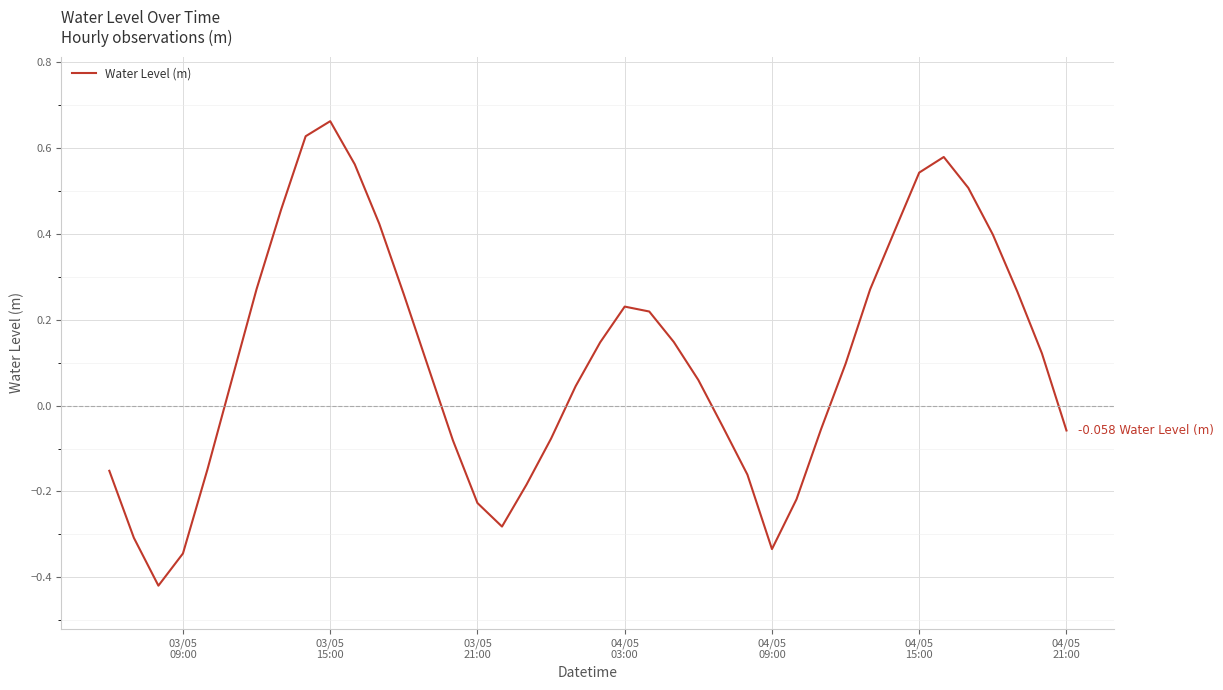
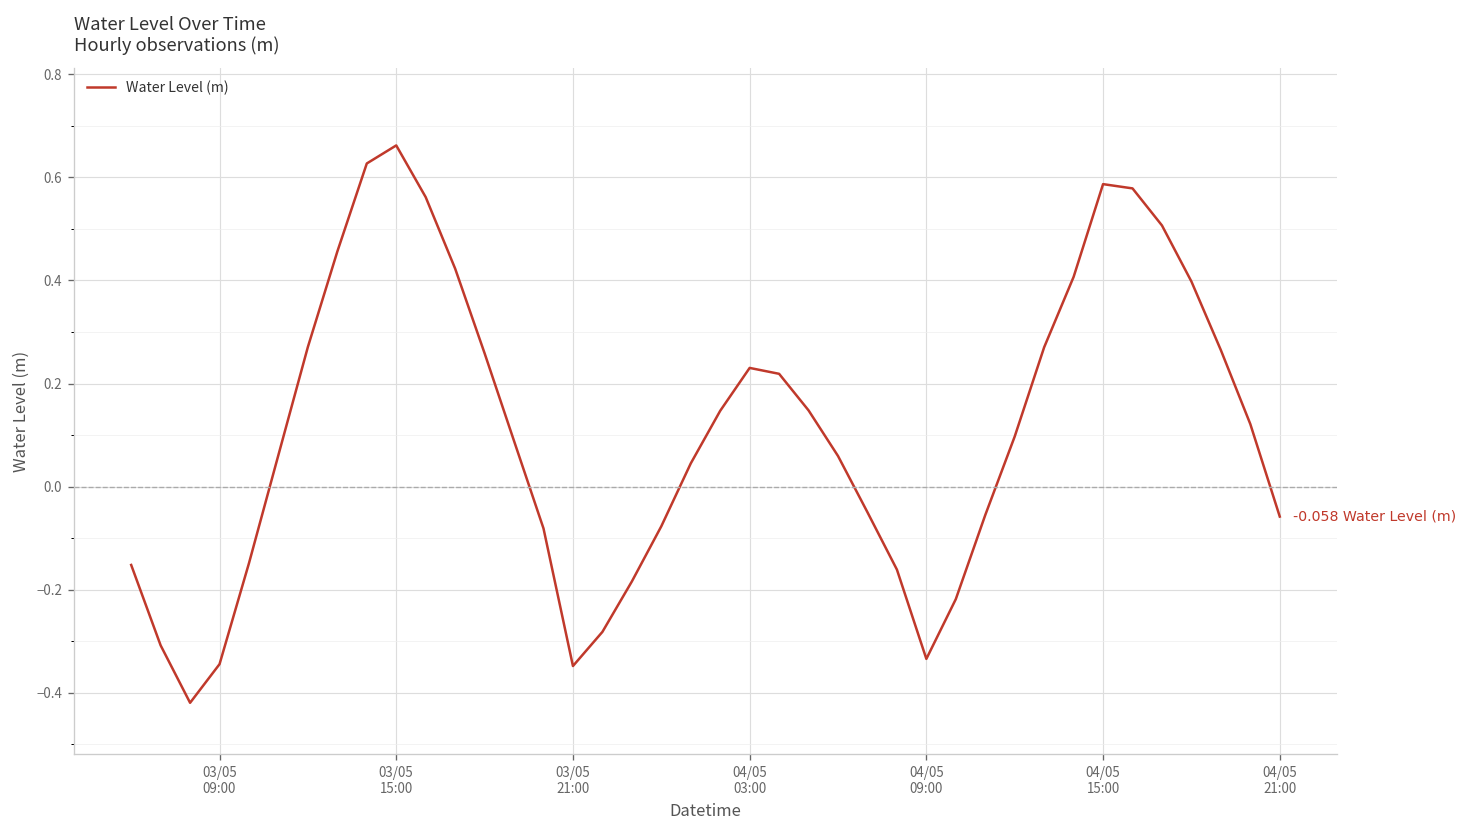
  {
    "03/05 09:00": -0.34,
    "03/05 15:00": 0.66,
-   "03/05 21:00": -0.23,
+   "03/05 21:00": -0.35,
    "04/05 03:00": 0.23,
    "04/05 09:00": -0.33,
-   "04/05 15:00": 0.54
+   "04/05 15:00": 0.59
  }
